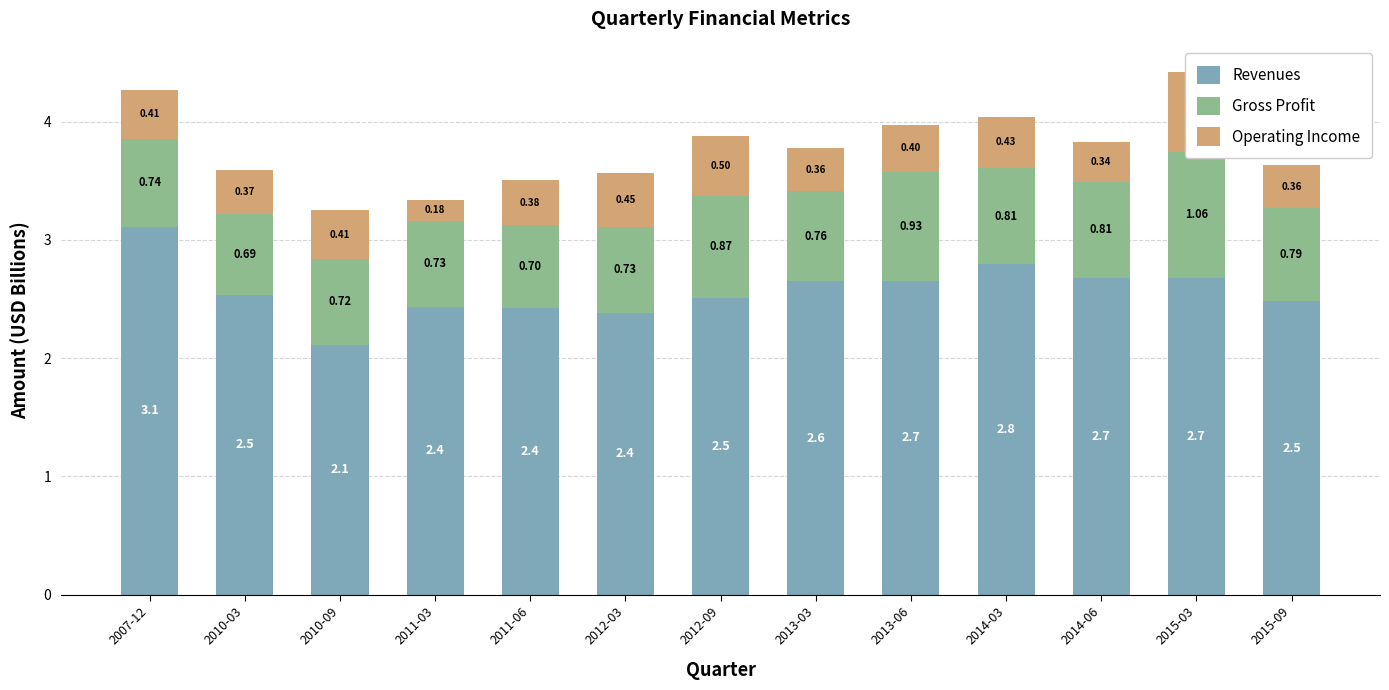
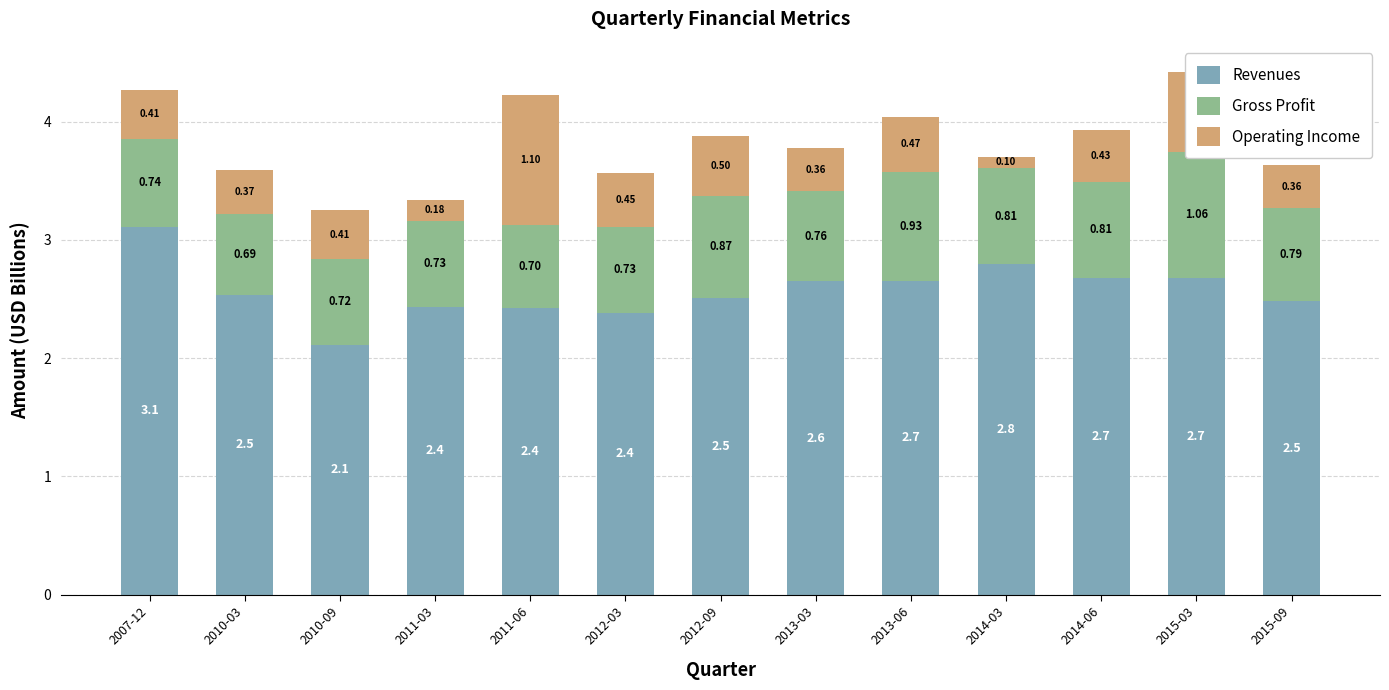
  {
    "Operating Income": {
      "2007-12": 0.41,
      "2010-03": 0.37,
      "2010-09": 0.41,
      "2011-03": 0.18,
-     "2011-06": 0.38,
+     "2011-06": 1.10,
      "2012-03": 0.45,
      "2012-09": 0.50,
      "2013-03": 0.36,
-     "2013-06": 0.40,
-     "2014-03": 0.43,
-     "2014-06": 0.34,
+     "2013-06": 0.47,
+     "2014-03": 0.10,
+     "2014-06": 0.43,
      "2015-09": 0.36
    }
  }
